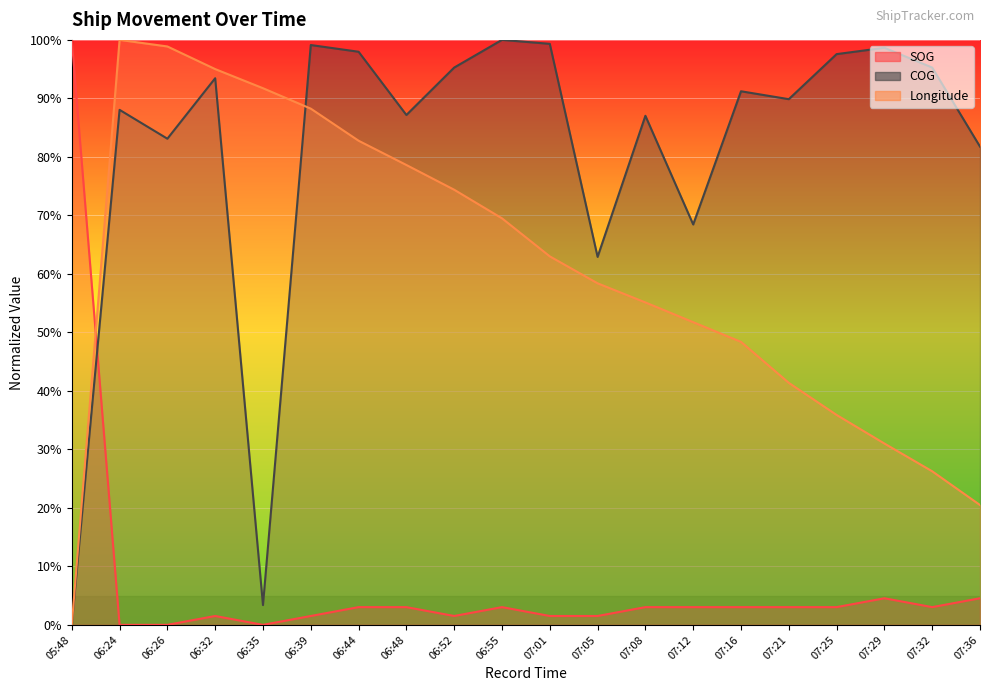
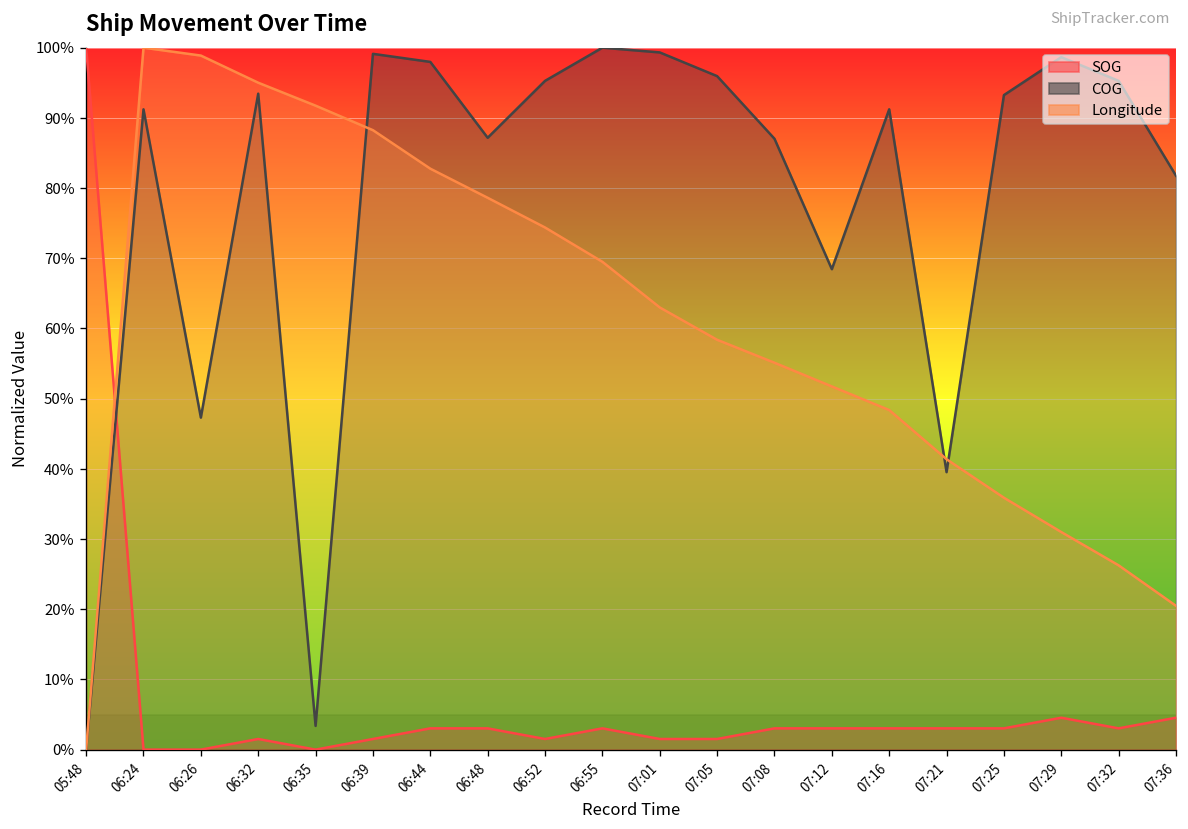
  {
    "COG": {
-     "06:24": "88%",
-     "06:26": "83%",
+     "06:24": "91%",
+     "06:26": "47%",
      "06:32": "93%",
      "06:39": "99%",
      "06:44": "98%",
      "06:48": "87%",
      "06:52": "95%",
      "06:55": "100%",
      "07:01": "99%",
-     "07:05": "63%",
+     "07:05": "96%",
      "07:08": "87%",
      "07:12": "68%",
      "07:16": "91%",
-     "07:21": "90%",
-     "07:25": "98%",
+     "07:21": "40%",
+     "07:25": "93%",
      "07:36": "82%"
    }
  }
